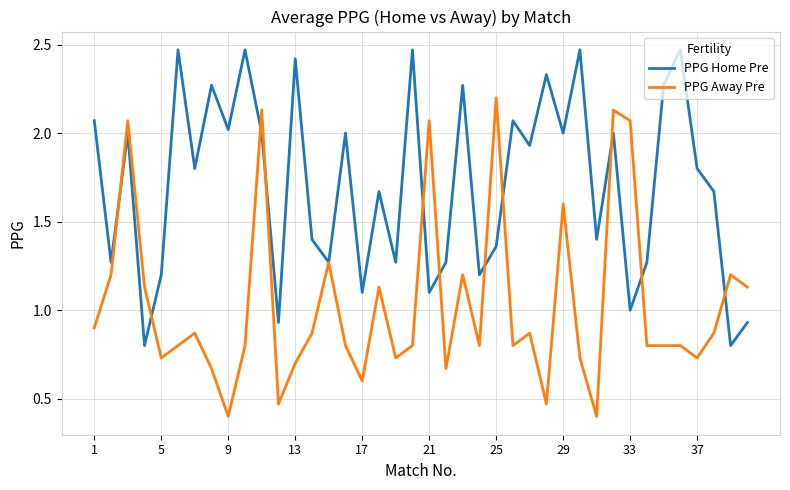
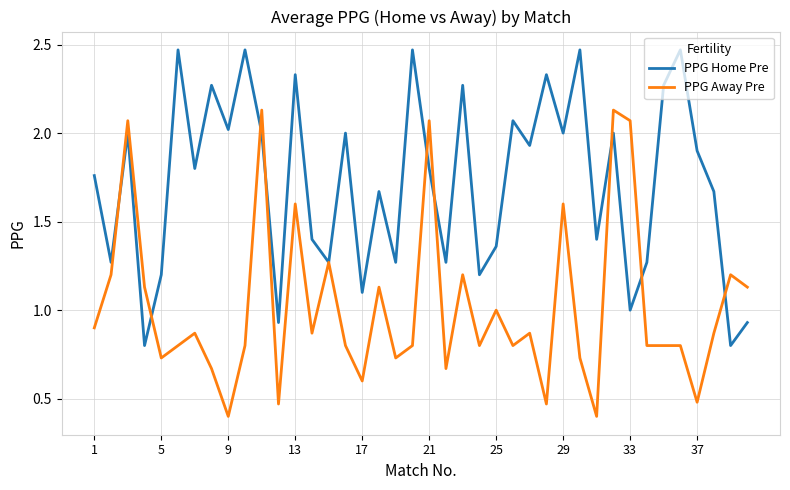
  {
    "PPG Home Pre": {
-     "1": 2.07,
+     "1": 1.76,
      "5": 1.20,
      "9": 2.02,
-     "13": 2.42,
+     "13": 2.33,
      "17": 1.10,
-     "21": 1.1,
+     "21": 1.8,
      "25": 1.36,
      "29": 2.00,
      "33": 1.00,
-     "37": 1.8
+     "37": 1.9
    },
    "PPG Away Pre": {
      "1": 0.90,
      "5": 0.73,
      "9": 0.40,
-     "13": 0.7,
+     "13": 1.6,
      "17": 0.60,
      "21": 2.07,
-     "25": 2.2,
+     "25": 1.0,
      "29": 1.60,
      "33": 2.07,
-     "37": 0.73
+     "37": 0.48
    }
  }
